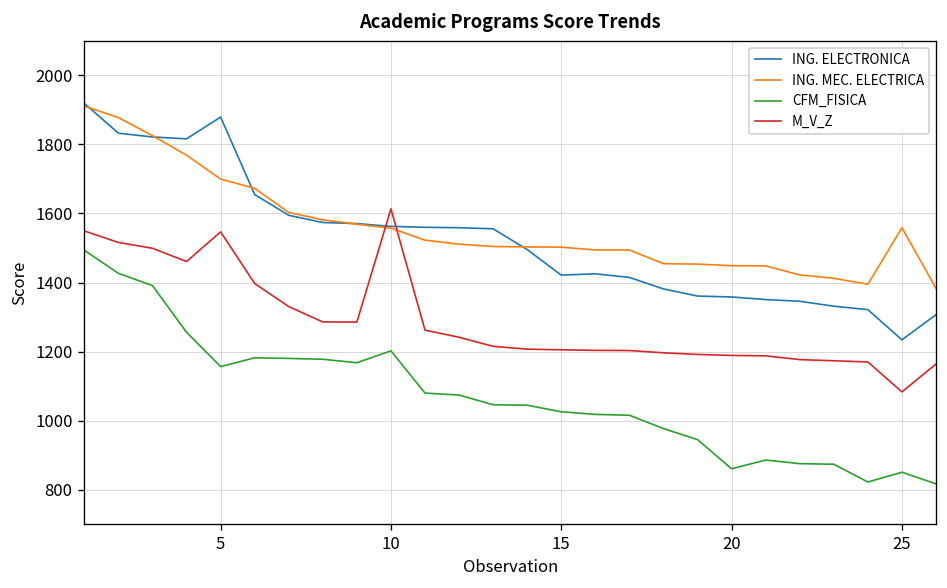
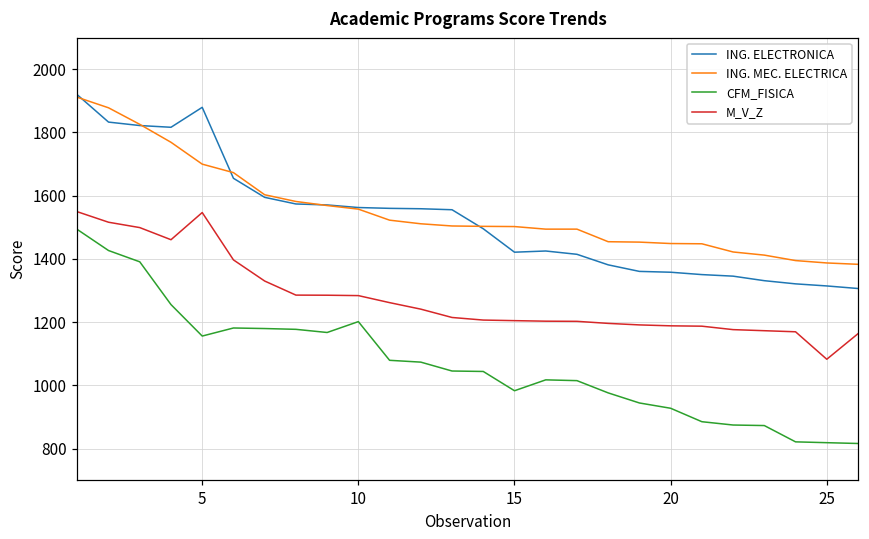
  {
    "ING. ELECTRONICA": {
      "5": 1880,
      "15": 1420,
      "20": 1360,
-     "25": 1230
+     "25": 1310
    },
    "ING. MEC. ELECTRICA": {
      "5": 1700,
      "15": 1500,
      "20": 1450,
-     "25": 1560
+     "25": 1390
    },
    "CFM_FISICA": {
      "5": 1160,
      "10": 1200,
-     "15": 1030,
-     "20": 860,
-     "25": 850
+     "15": 980,
+     "20": 930,
+     "25": 820
    },
    "M_V_Z": {
      "5": 1550,
-     "10": 1610,
+     "10": 1280,
      "15": 1210,
      "20": 1190,
      "25": 1080
    }
  }
